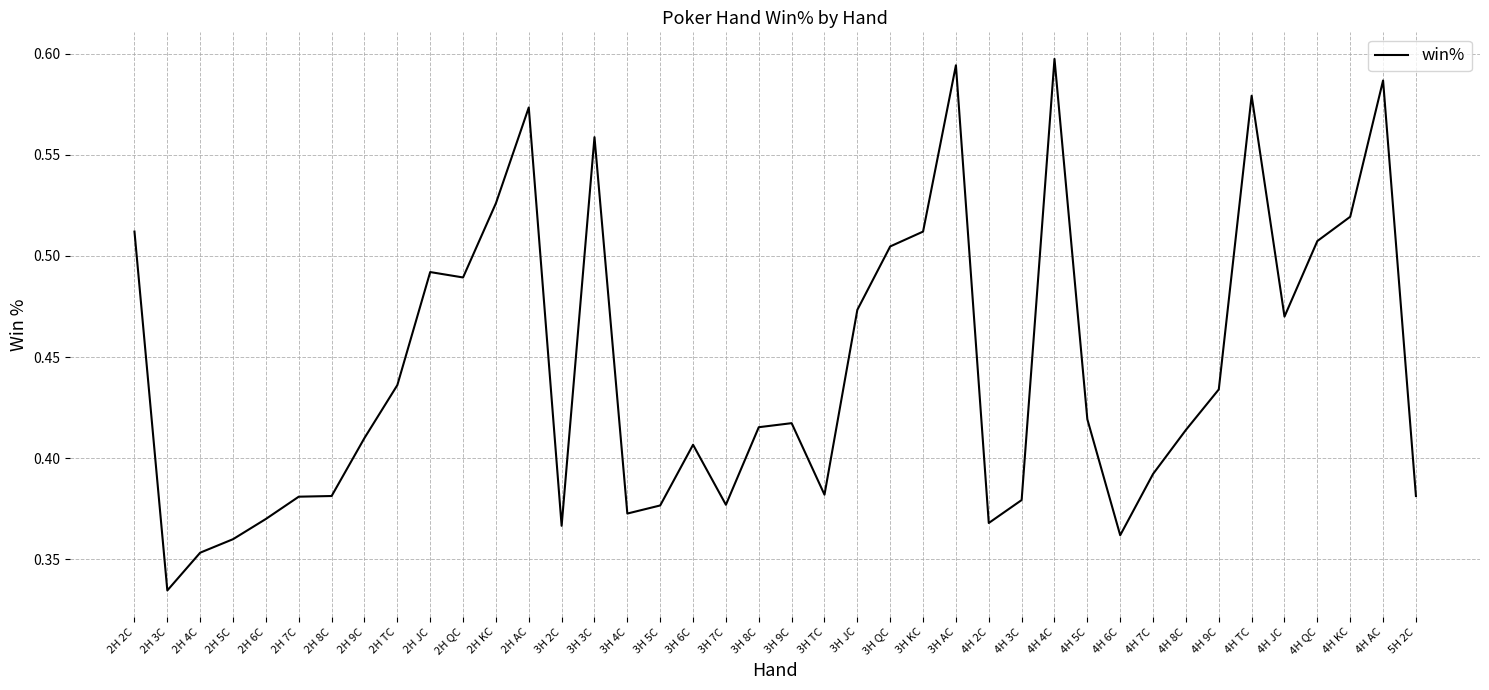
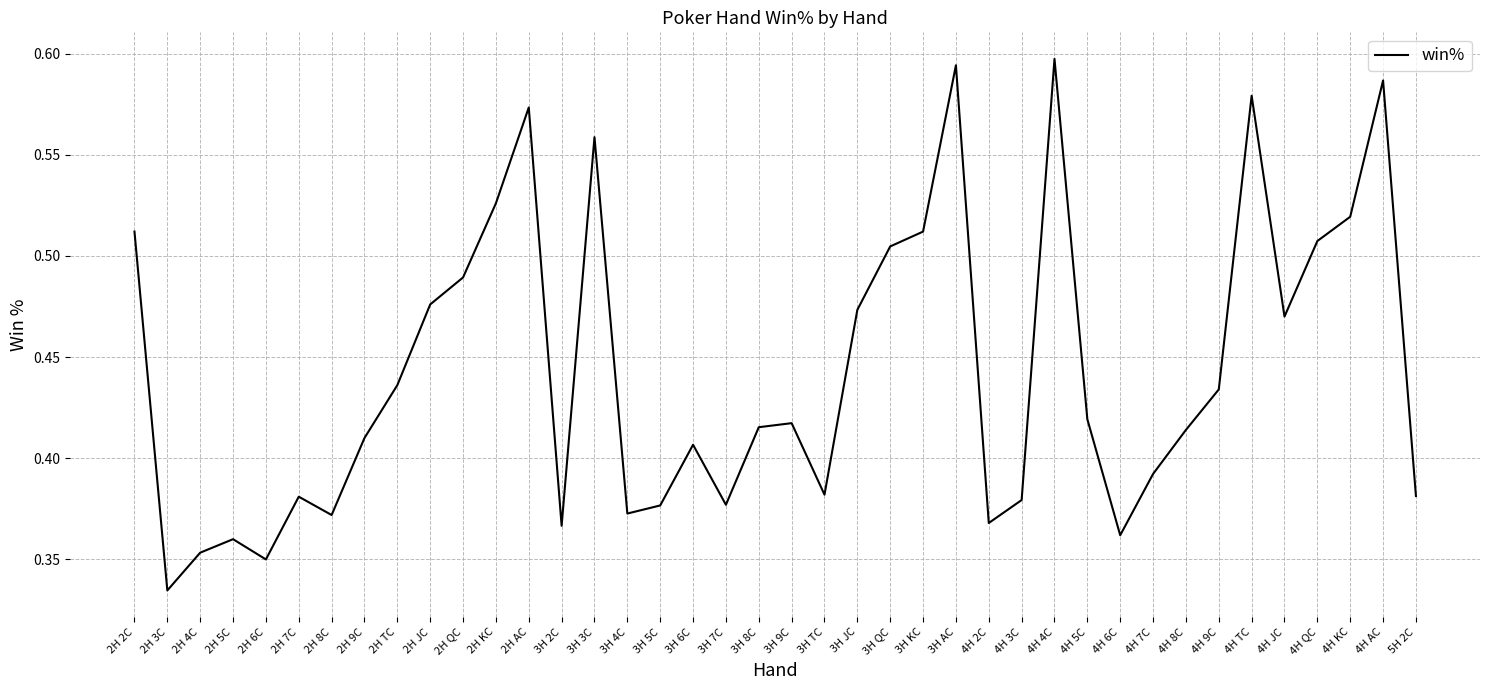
  {
    "2H 2C": 0.512,
    "2H 3C": 0.335,
    "2H 4C": 0.353,
    "2H 5C": 0.360,
-   "2H 6C": 0.37,
+   "2H 6C": 0.35,
    "2H 7C": 0.381,
-   "2H 8C": 0.381,
+   "2H 8C": 0.372,
    "2H 9C": 0.410,
    "2H TC": 0.436,
-   "2H JC": 0.492,
+   "2H JC": 0.476,
    "2H QC": 0.489,
    "2H KC": 0.526,
    "2H AC": 0.573,
    "3H 2C": 0.367,
    "3H 3C": 0.559,
    "3H 4C": 0.373,
    "3H 5C": 0.377,
    "3H 6C": 0.407,
    "3H 7C": 0.377,
    "3H 8C": 0.415,
    "3H 9C": 0.417,
    "3H TC": 0.382,
    "3H JC": 0.473,
    "3H QC": 0.505,
    "3H KC": 0.512,
    "3H AC": 0.594,
    "4H 2C": 0.368,
    "4H 3C": 0.379,
    "4H 4C": 0.597,
    "4H 5C": 0.419,
    "4H 6C": 0.362,
    "4H 7C": 0.392,
    "4H 8C": 0.414,
    "4H 9C": 0.434,
    "4H TC": 0.579,
    "4H JC": 0.470,
    "4H QC": 0.507,
    "4H KC": 0.519,
    "4H AC": 0.587,
    "5H 2C": 0.381
  }
